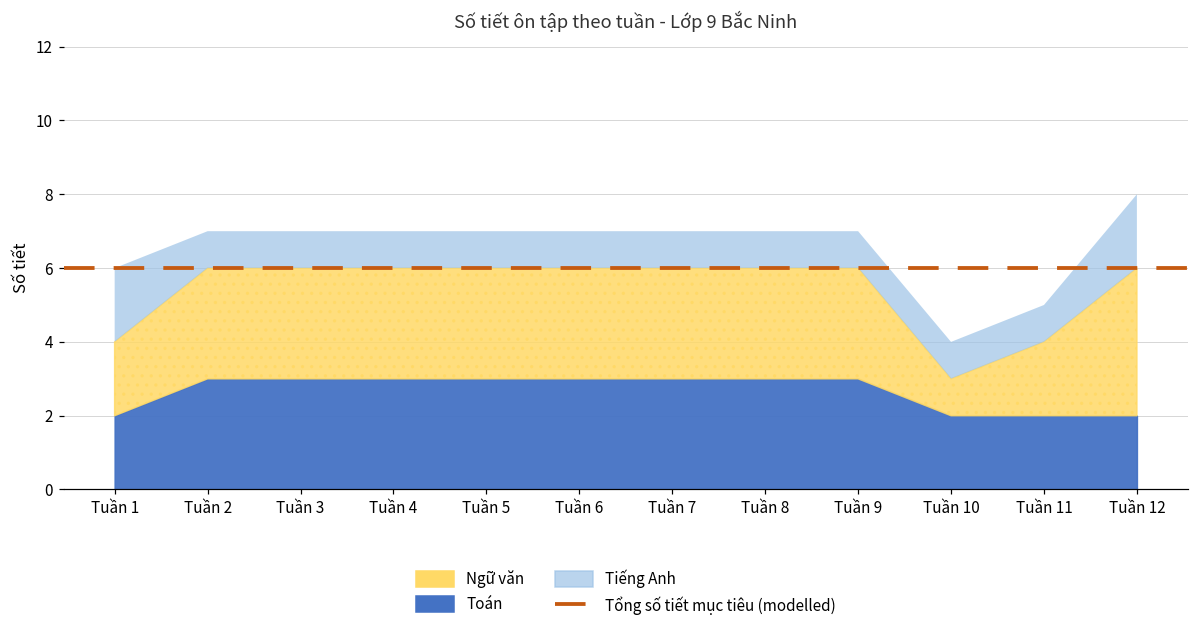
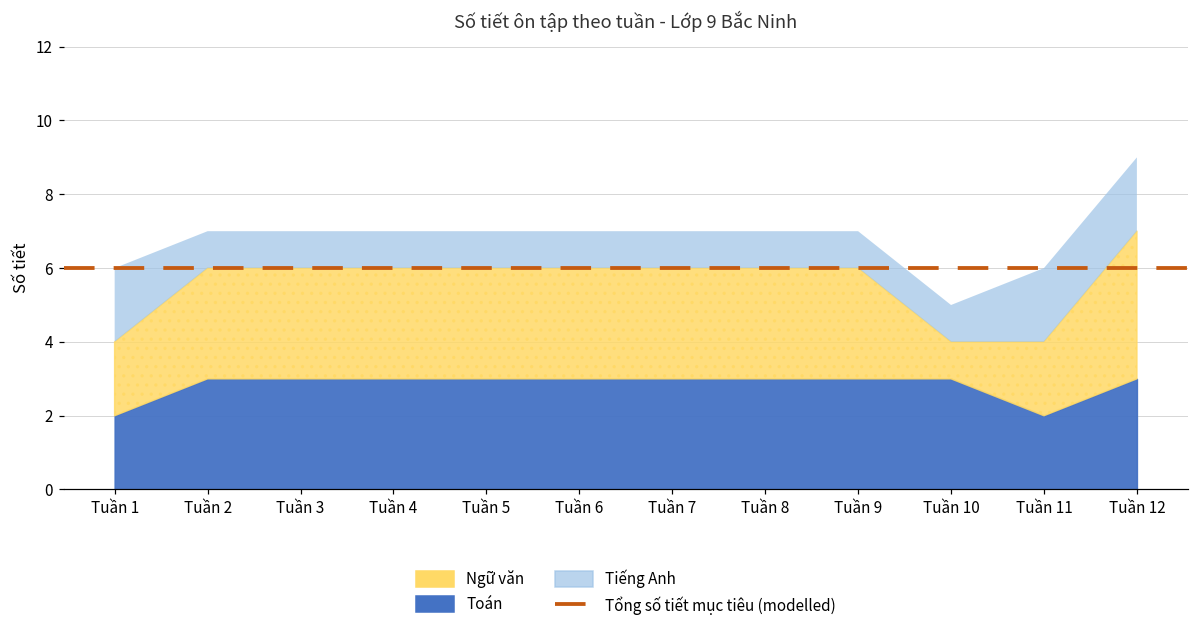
  {
    "Toán": {
      "Tuần 1": 2,
      "Tuần 2": 3,
      "Tuần 3": 3,
      "Tuần 4": 3,
      "Tuần 5": 3,
      "Tuần 6": 3,
      "Tuần 7": 3,
      "Tuần 8": 3,
      "Tuần 9": 3,
-     "Tuần 10": 2,
+     "Tuần 10": 3,
      "Tuần 11": 2,
-     "Tuần 12": 2
+     "Tuần 12": 3
    },
    "Ngữ văn": {
      "Tuần 1": 2,
      "Tuần 2": 3,
      "Tuần 3": 3,
      "Tuần 4": 3,
      "Tuần 5": 3,
      "Tuần 6": 3,
      "Tuần 7": 3,
      "Tuần 8": 3,
      "Tuần 9": 3,
      "Tuần 10": 1,
      "Tuần 11": 2,
      "Tuần 12": 4
    },
    "Tiếng Anh": {
      "Tuần 1": 2,
      "Tuần 2": 1,
      "Tuần 3": 1,
      "Tuần 4": 1,
      "Tuần 5": 1,
      "Tuần 6": 1,
      "Tuần 7": 1,
      "Tuần 8": 1,
      "Tuần 9": 1,
      "Tuần 10": 1,
-     "Tuần 11": 1,
+     "Tuần 11": 2,
      "Tuần 12": 2
    }
  }
